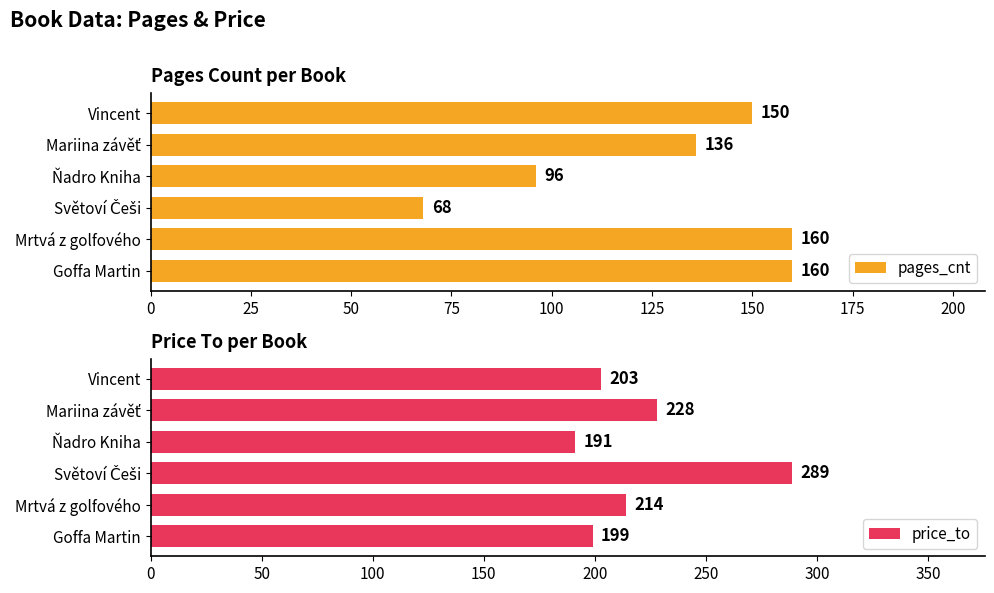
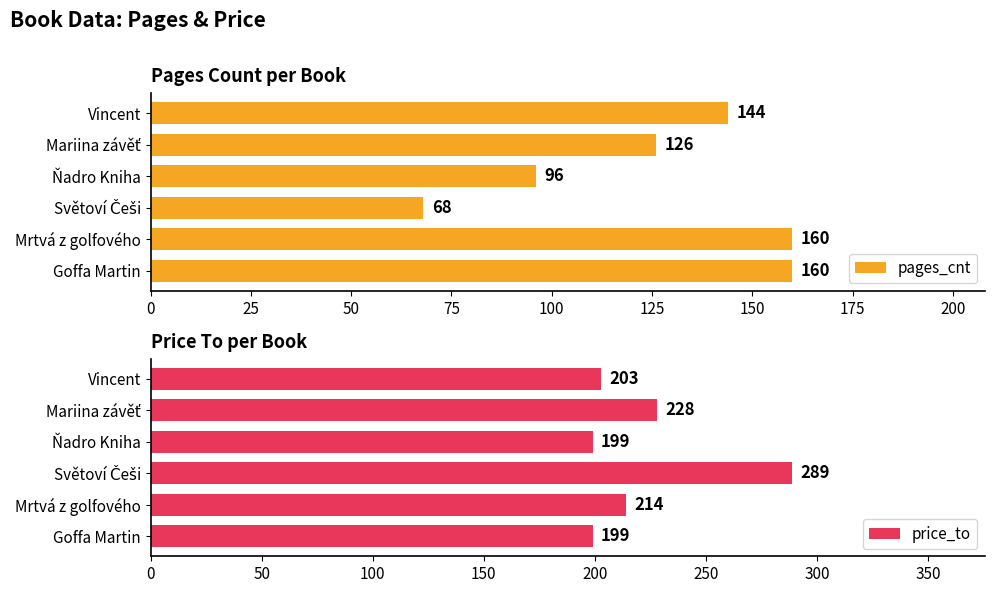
  {
    "Pages Count per Book": {
-     "Vincent": 150,
-     "Mariina závěť": 136,
+     "Vincent": 144,
+     "Mariina závěť": 126,
      "Ňadro Kniha": 96,
      "Světoví Češi": 68,
      "Mrtvá z golfového": 160,
      "Goffa Martin": 160
    },
    "Price To per Book": {
      "Vincent": 203,
      "Mariina závěť": 228,
-     "Ňadro Kniha": 191,
+     "Ňadro Kniha": 199,
      "Světoví Češi": 289,
      "Mrtvá z golfového": 214,
      "Goffa Martin": 199
    }
  }
